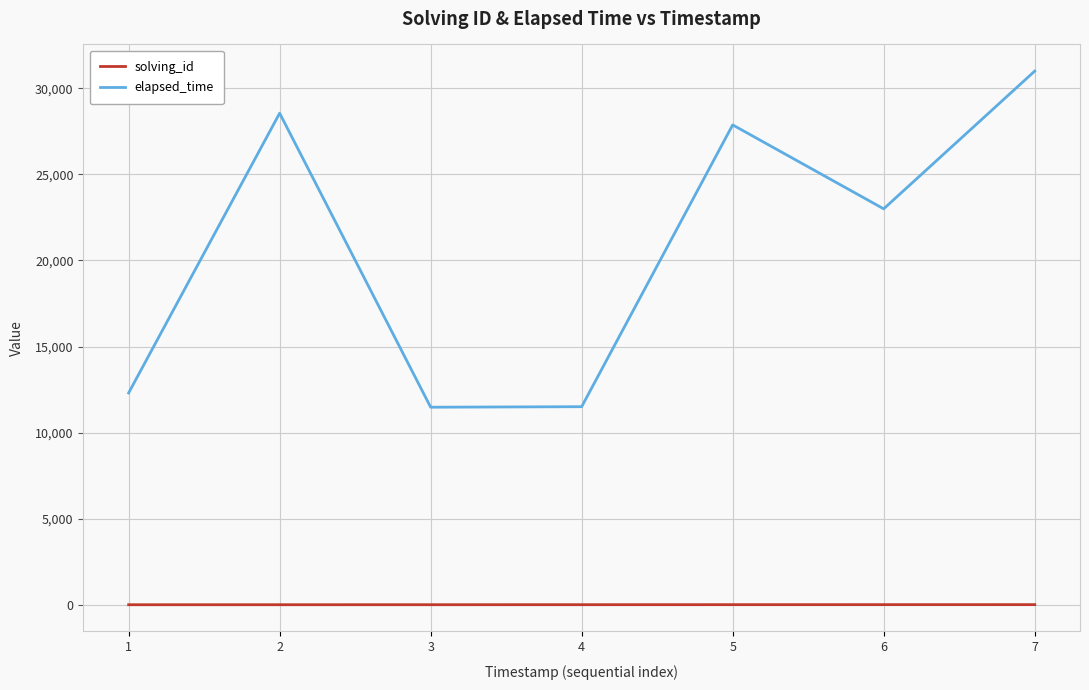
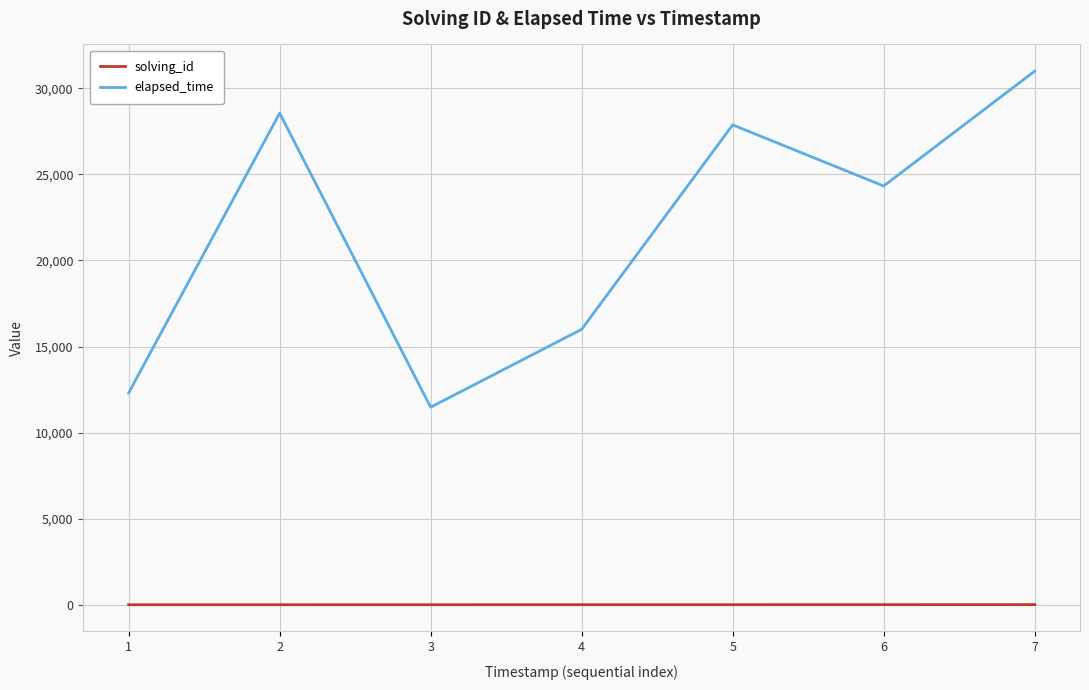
  {
    "solving_id": {
      "1": "0",
      "2": "0",
      "3": "0",
      "4": "0",
      "5": "0",
      "6": "0",
      "7": "0"
    },
    "elapsed_time": {
      "1": "12,300",
      "2": "28,600",
      "3": "11,500",
-     "4": "11,500",
+     "4": "16,000",
      "5": "27,900",
-     "6": "23,000",
+     "6": "24,300",
      "7": "31,000"
    }
  }
